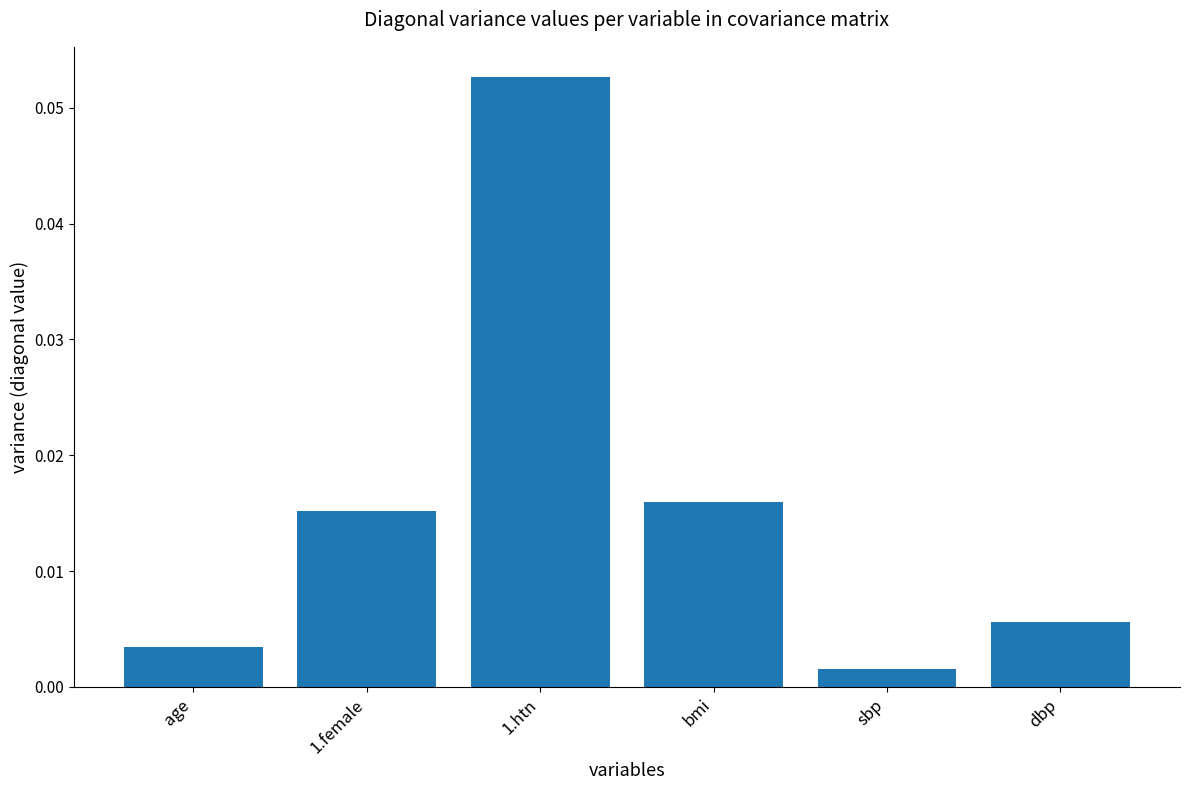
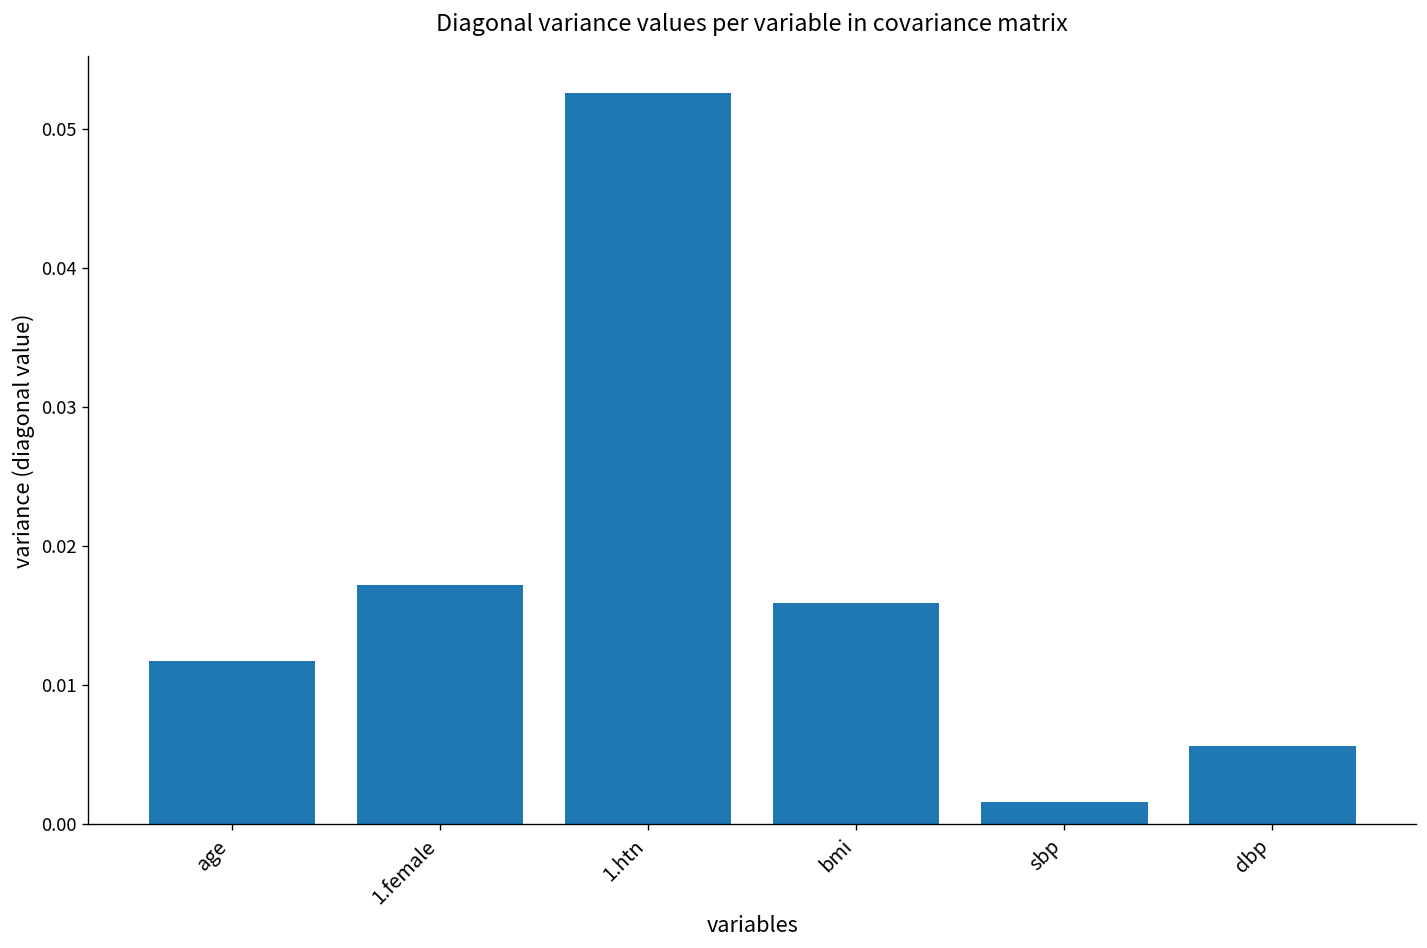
  {
-   "age": 0.0035,
-   "1.female": 0.0152,
+   "age": 0.0117,
+   "1.female": 0.0172,
    "1.htn": 0.0526,
    "bmi": 0.0160,
    "sbp": 0.0016,
    "dbp": 0.0056
  }
